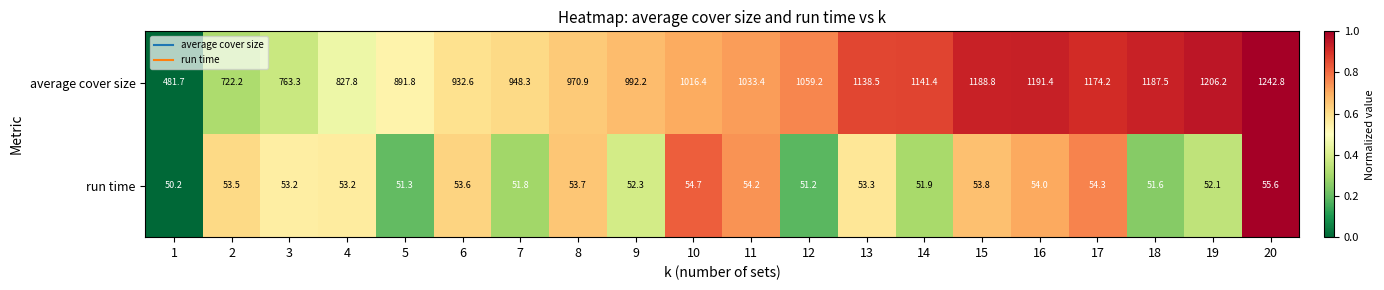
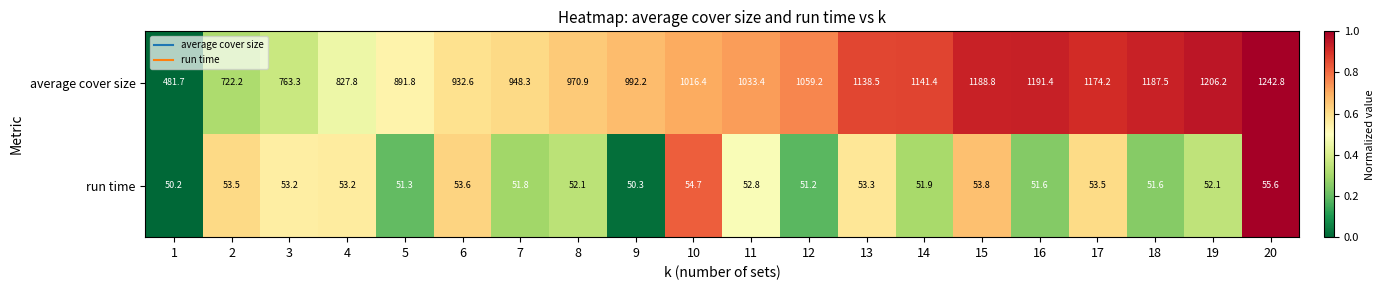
  {
    "average cover size": {
      "1": 481.7,
      "2": 722.2,
      "3": 763.3,
      "4": 827.8,
      "5": 891.8,
      "6": 932.6,
      "7": 948.3,
      "8": 970.9,
      "9": 992.2,
      "10": 1016.4,
      "11": 1033.4,
      "12": 1059.2,
      "13": 1138.5,
      "14": 1141.4,
      "15": 1188.8,
      "16": 1191.4,
      "17": 1174.2,
      "18": 1187.5,
      "19": 1206.2,
      "20": 1242.8
    },
    "run time": {
      "1": 50.2,
      "2": 53.5,
      "3": 53.2,
      "4": 53.2,
      "5": 51.3,
      "6": 53.6,
      "7": 51.8,
-     "8": 53.7,
-     "9": 52.3,
+     "8": 52.1,
+     "9": 50.3,
      "10": 54.7,
-     "11": 54.2,
+     "11": 52.8,
      "12": 51.2,
      "13": 53.3,
      "14": 51.9,
      "15": 53.8,
-     "16": 54.0,
-     "17": 54.3,
+     "16": 51.6,
+     "17": 53.5,
      "18": 51.6,
      "19": 52.1,
      "20": 55.6
    }
  }
